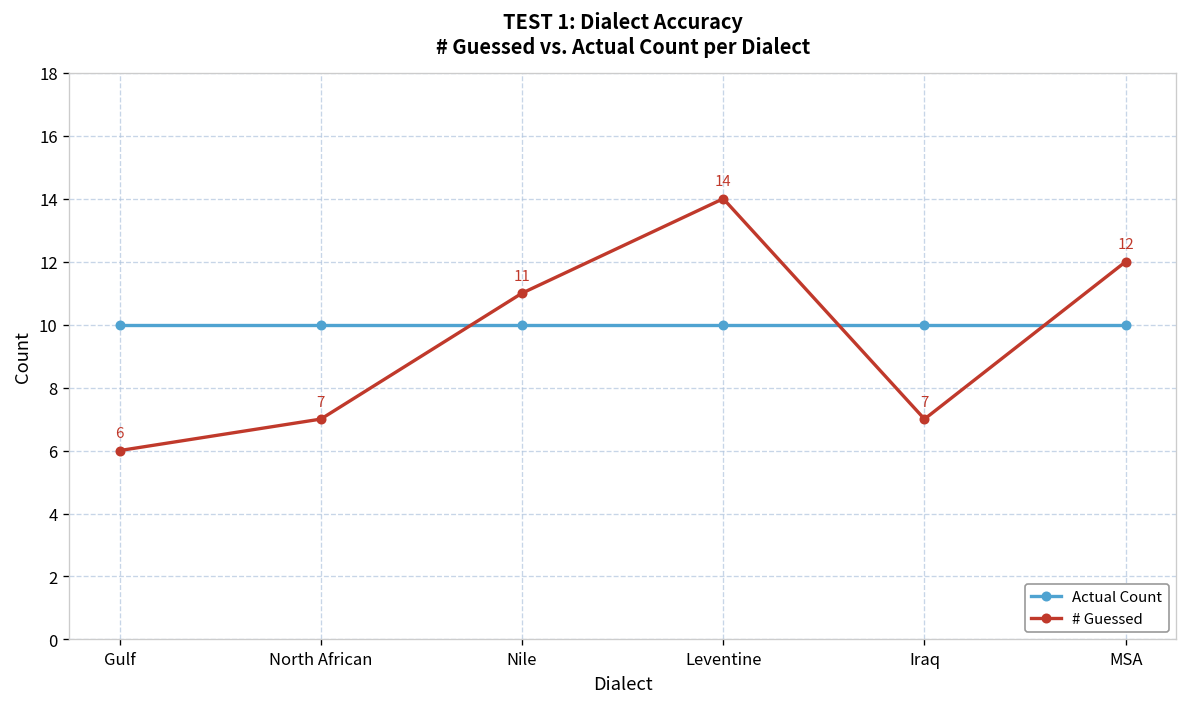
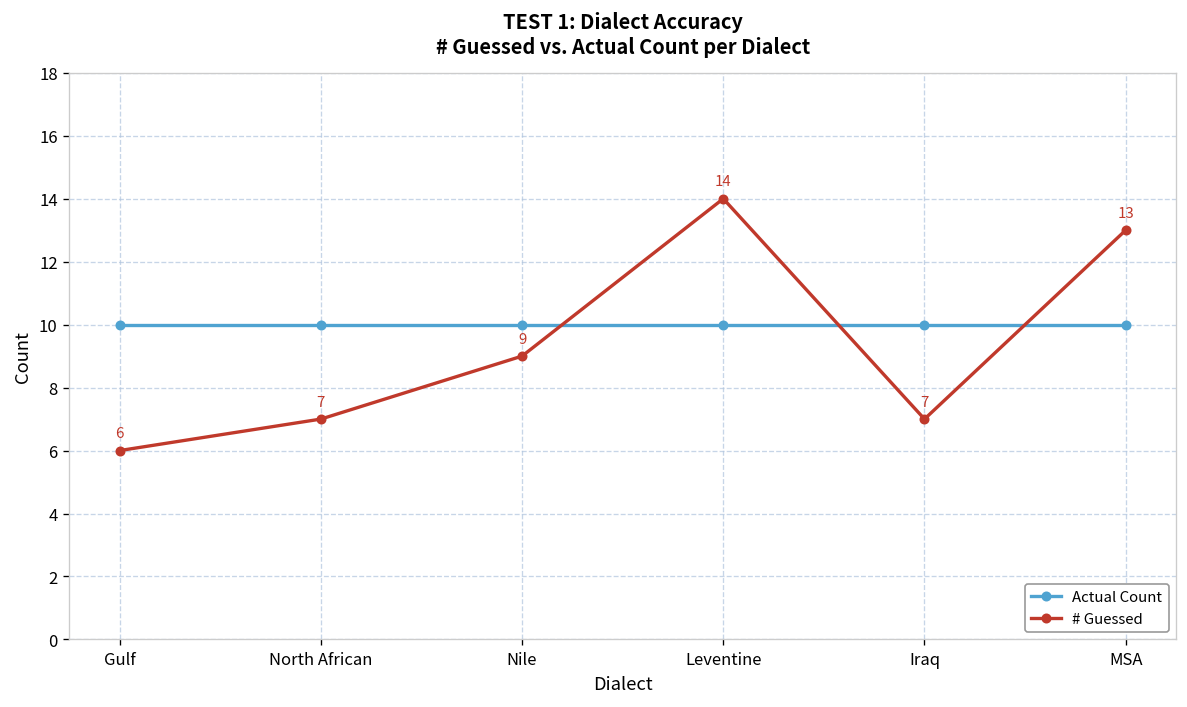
  {
    "Actual Count": {
      "Gulf": 10.0,
      "North African": 10.0,
      "Nile": 10.0,
      "Leventine": 10.0,
      "Iraq": 10.0,
      "MSA": 10.0
    },
    "# Guessed": {
      "Gulf": 6,
      "North African": 7,
-     "Nile": 11,
+     "Nile": 9,
      "Leventine": 14,
      "Iraq": 7,
-     "MSA": 12
+     "MSA": 13
    }
  }
